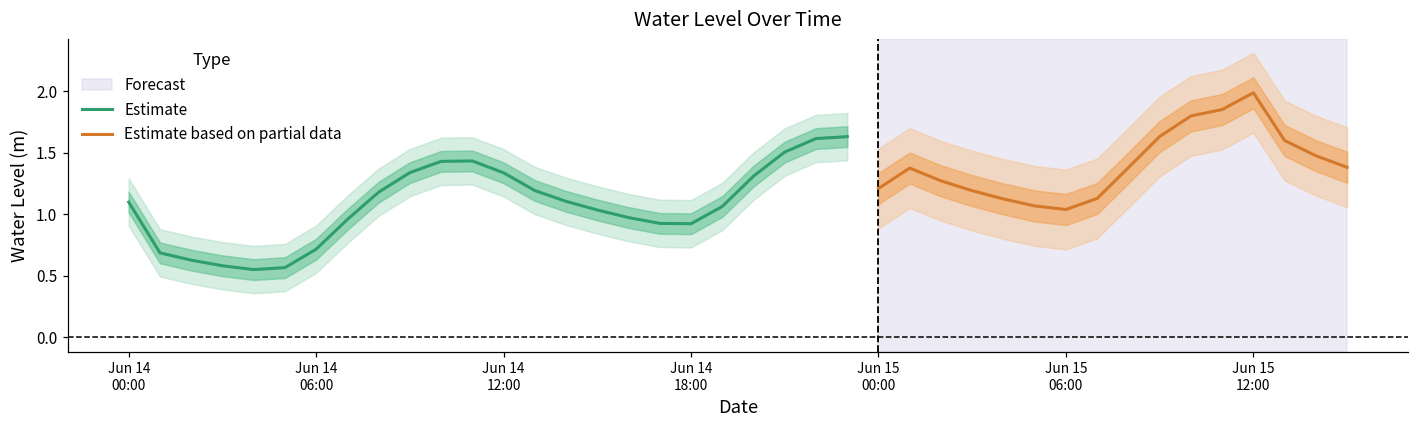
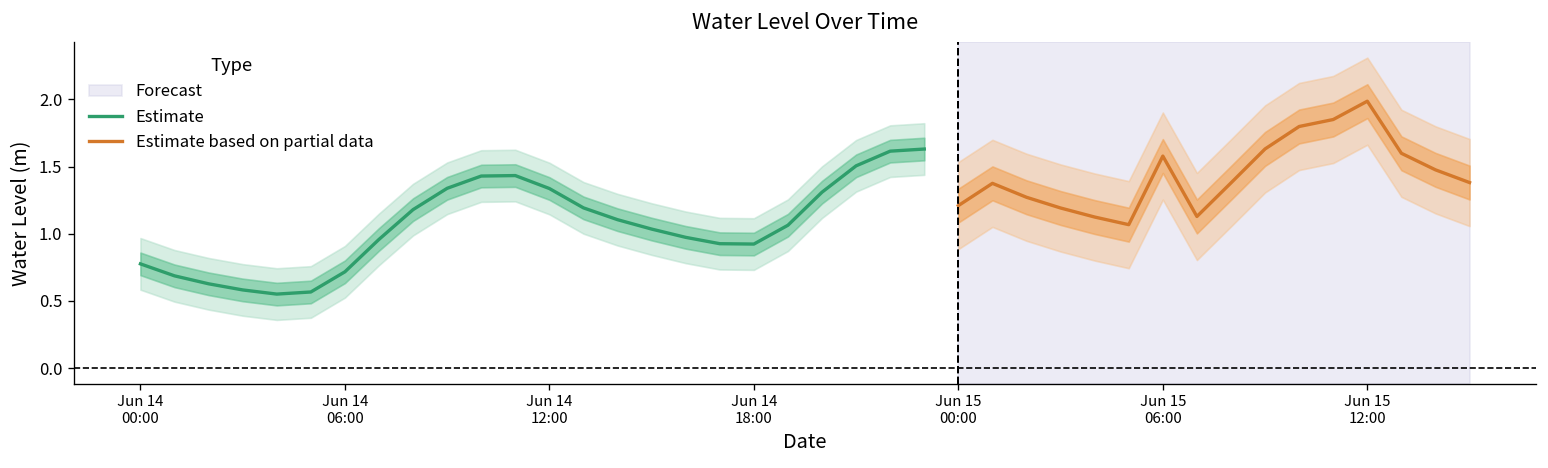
  {
    "Estimate": {
-     "Jun 14 00:00": 1.10,
+     "Jun 14 00:00": 0.78,
      "Jun 14 06:00": 0.72,
      "Jun 14 12:00": 1.34,
      "Jun 14 18:00": 0.92
    },
    "Estimate based on partial data": {
      "Jun 15 00:00": 1.21,
-     "Jun 15 06:00": 1.04,
+     "Jun 15 06:00": 1.58,
      "Jun 15 12:00": 1.99
    }
  }
